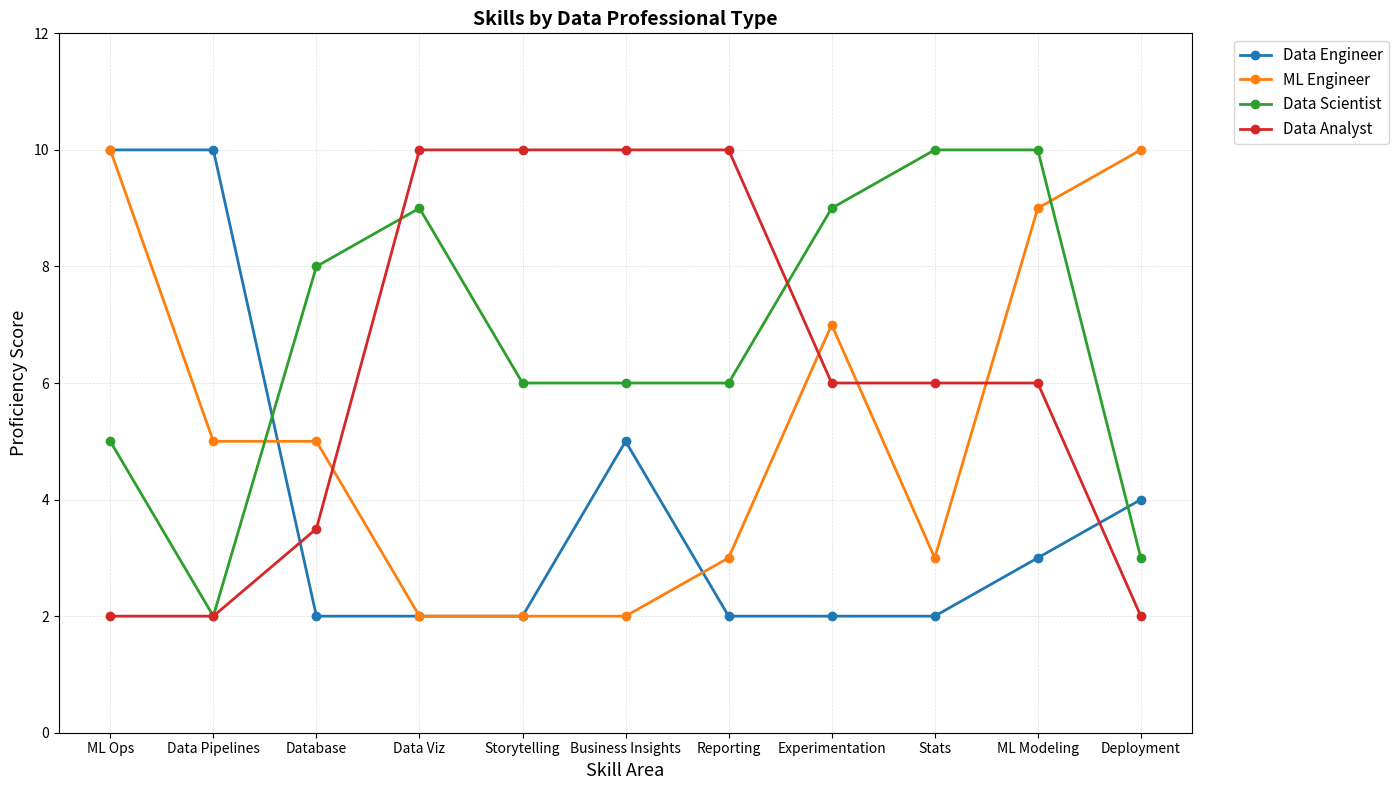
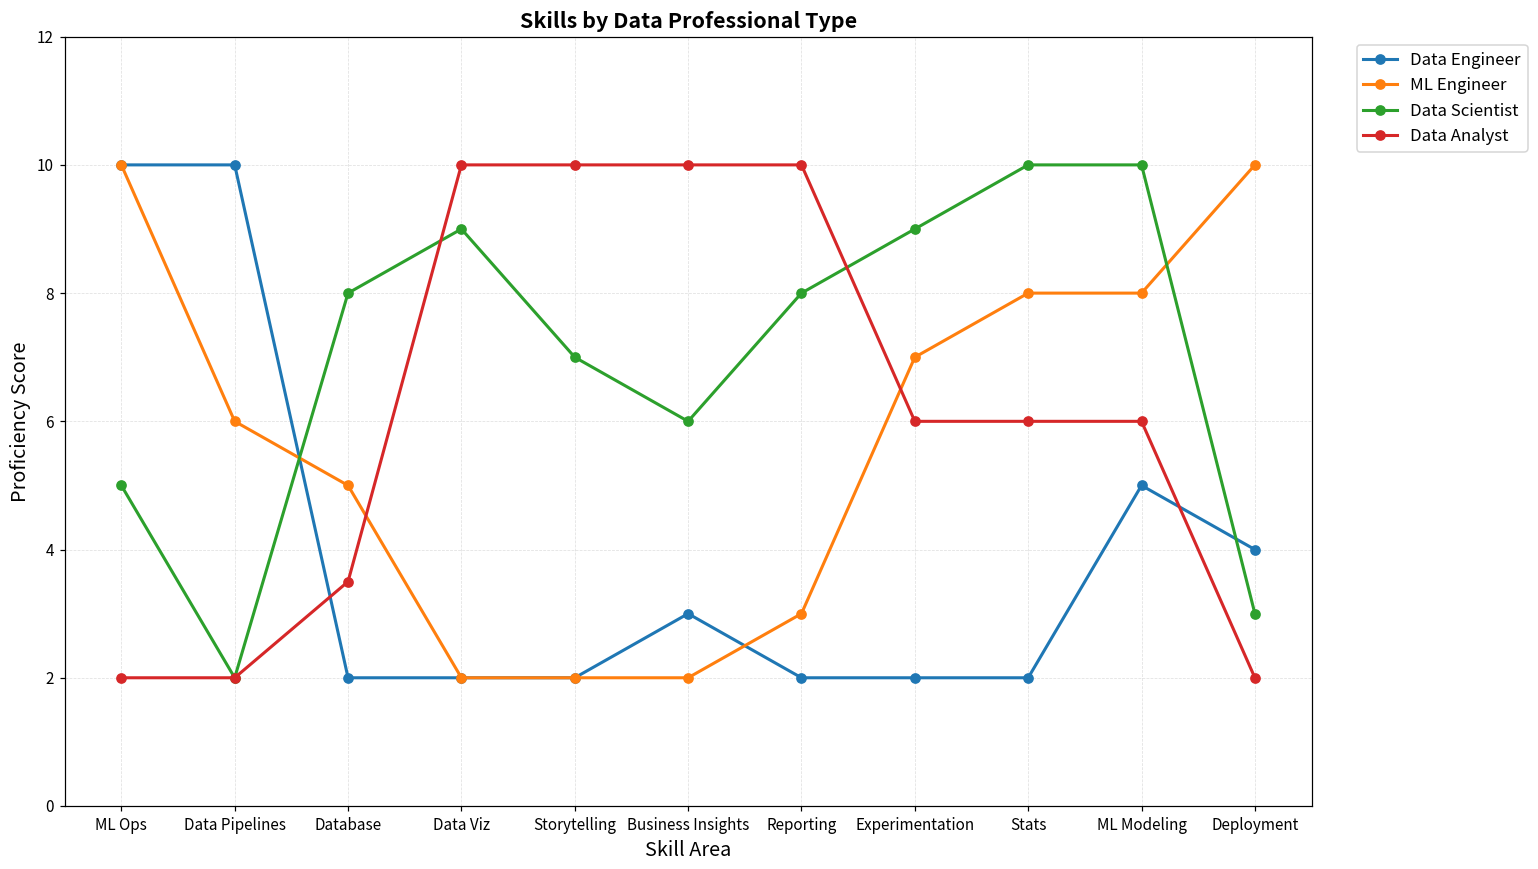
  {
    "Data Engineer": {
      "Data Pipelines": 10,
      "Database": 2,
-     "Business Insights": 5,
+     "Business Insights": 3,
      "Reporting": 2,
      "Experimentation": 2,
      "Stats": 2,
-     "ML Modeling": 3,
+     "ML Modeling": 5,
      "Deployment": 4
    },
    "ML Engineer": {
-     "Data Pipelines": 5,
+     "Data Pipelines": 6,
      "Database": 5,
      "Business Insights": 2,
      "Reporting": 3,
      "Experimentation": 7,
-     "Stats": 3,
-     "ML Modeling": 9,
+     "Stats": 8,
+     "ML Modeling": 8,
      "Deployment": 10
    },
    "Data Scientist": {
      "ML Ops": 5,
      "Database": 8,
      "Data Viz": 9,
-     "Storytelling": 6,
+     "Storytelling": 7,
      "Business Insights": 6,
-     "Reporting": 6,
+     "Reporting": 8,
      "Experimentation": 9,
      "Stats": 10,
      "ML Modeling": 10,
      "Deployment": 3
    },
    "Data Analyst": {
      "ML Ops": 2,
      "Database": 3.5,
      "Data Viz": 10,
      "Storytelling": 10,
      "Business Insights": 10,
      "Reporting": 10,
      "Experimentation": 6,
      "Stats": 6,
      "ML Modeling": 6,
      "Deployment": 2
    }
  }
